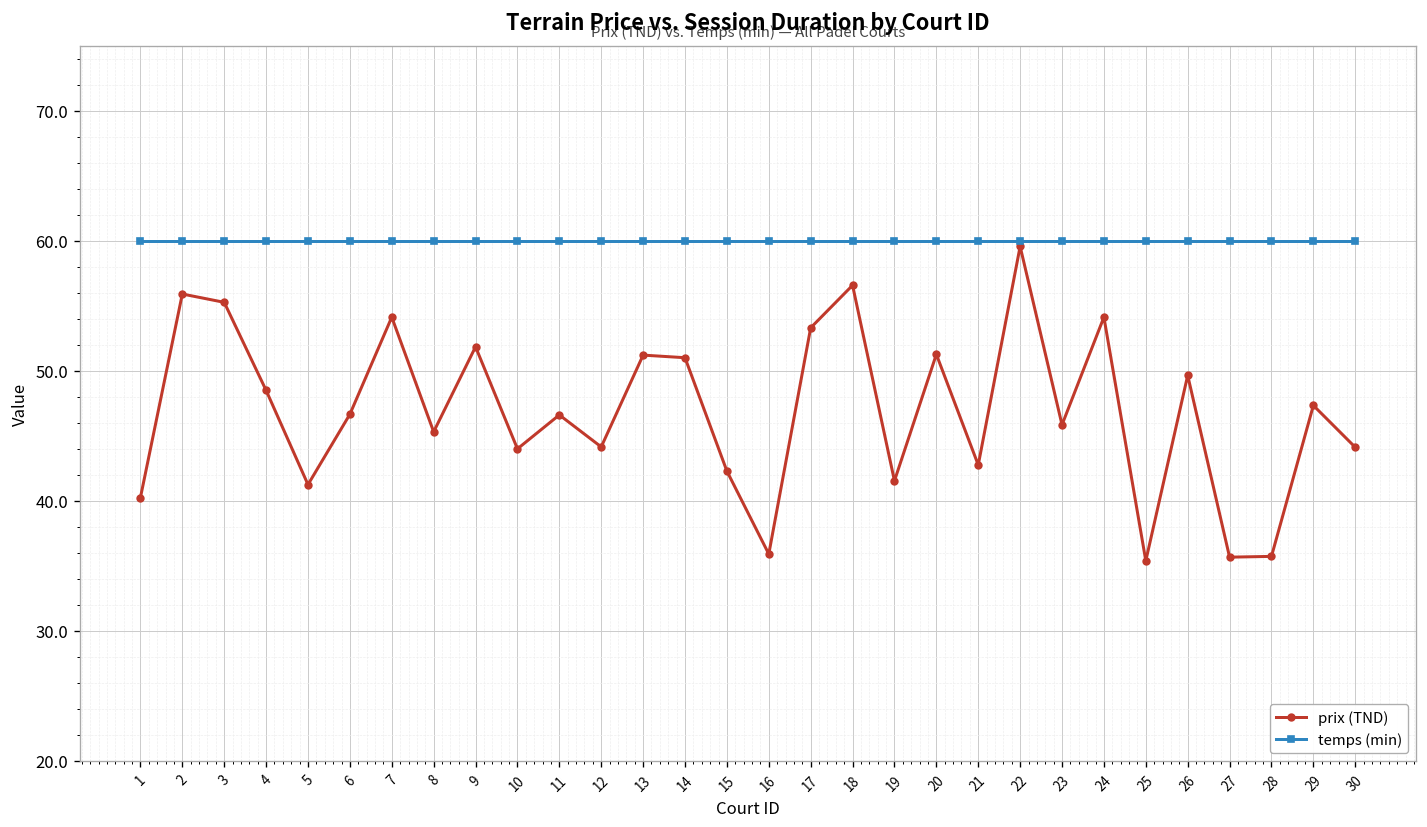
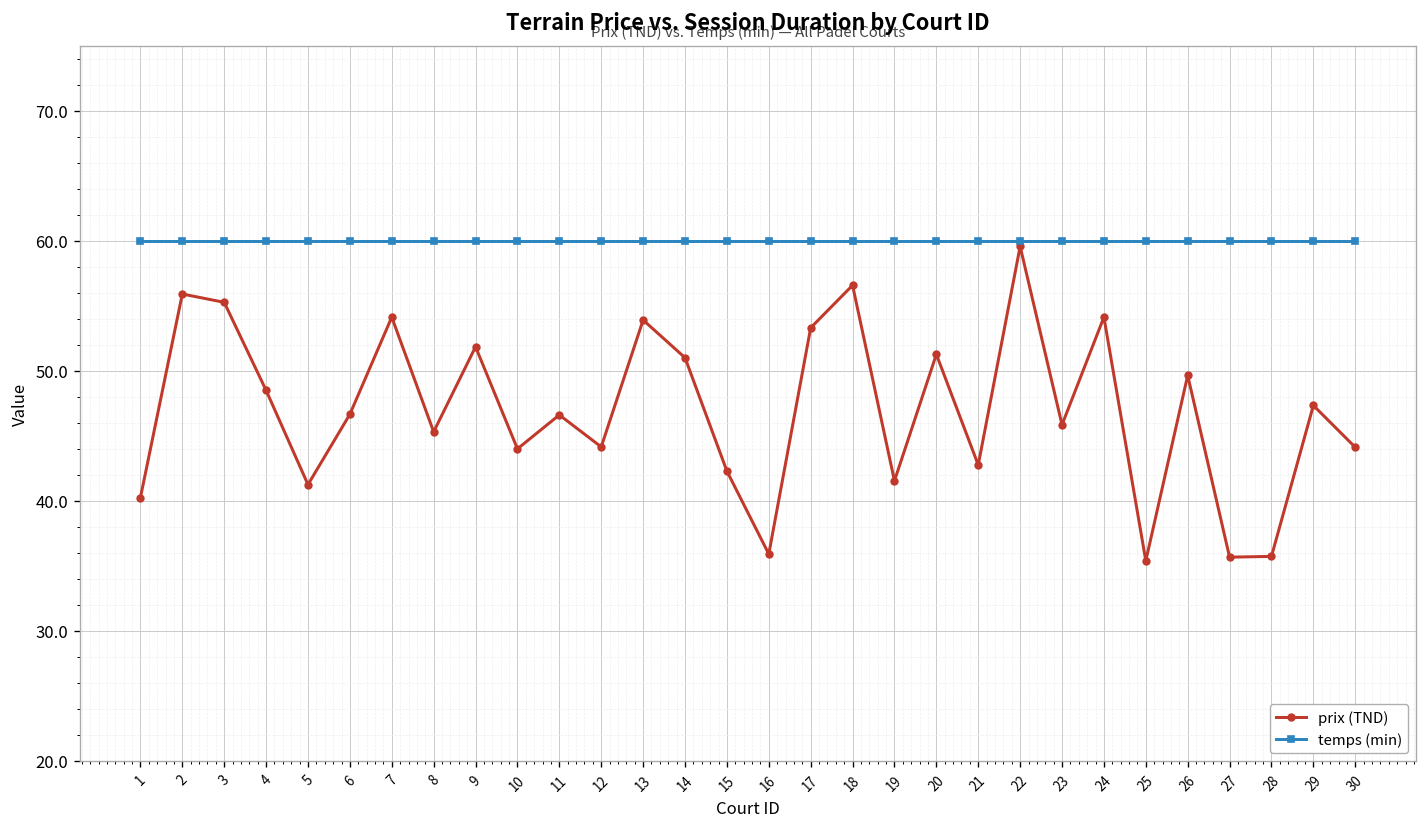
  {
    "prix (TND)": {
      "1": 40.2,
      "2": 55.9,
      "3": 55.3,
      "4": 48.5,
      "5": 41.2,
      "6": 46.7,
      "7": 54.1,
      "8": 45.3,
      "9": 51.8,
      "10": 44.0,
      "11": 46.6,
      "12": 44.1,
-     "13": 51.2,
+     "13": 53.9,
      "14": 51.0,
      "15": 42.3,
      "16": 35.9,
      "17": 53.3,
      "18": 56.6,
      "19": 41.5,
      "20": 51.3,
      "21": 42.8,
      "22": 59.6,
      "23": 45.8,
      "24": 54.1,
      "25": 35.4,
      "26": 49.6,
      "27": 35.7,
      "28": 35.7,
      "29": 47.3,
      "30": 44.1
    },
    "temps (min)": {
      "1": 60.0,
      "2": 60.0,
      "3": 60.0,
      "4": 60.0,
      "5": 60.0,
      "6": 60.0,
      "7": 60.0,
      "8": 60.0,
      "9": 60.0,
      "10": 60.0,
      "11": 60.0,
      "12": 60.0,
      "13": 60.0,
      "14": 60.0,
      "15": 60.0,
      "16": 60.0,
      "17": 60.0,
      "18": 60.0,
      "19": 60.0,
      "20": 60.0,
      "21": 60.0,
      "22": 60.0,
      "23": 60.0,
      "24": 60.0,
      "25": 60.0,
      "26": 60.0,
      "27": 60.0,
      "28": 60.0,
      "29": 60.0,
      "30": 60.0
    }
  }
